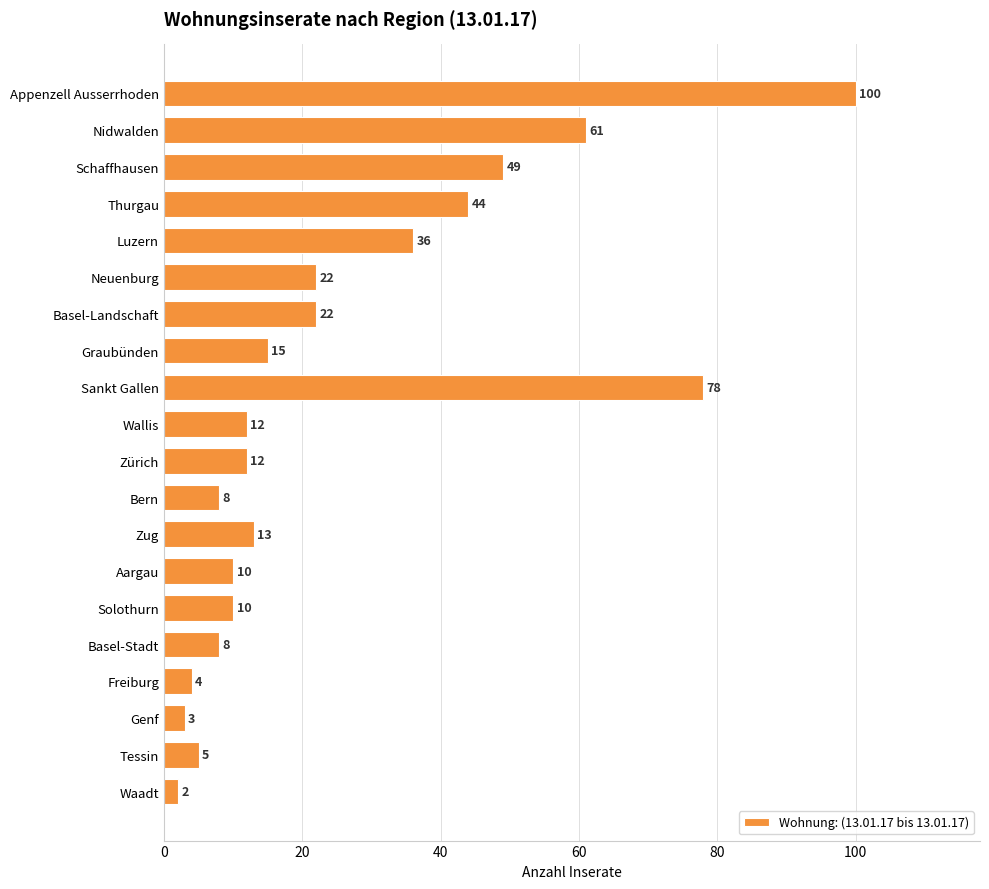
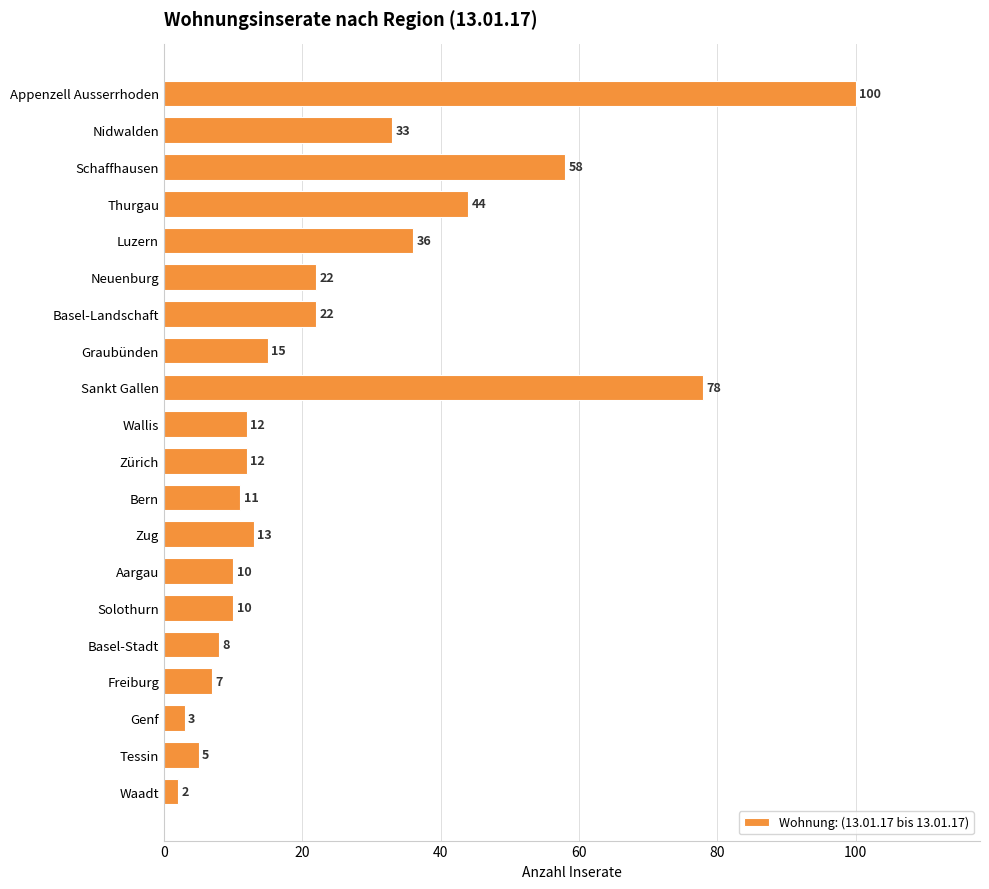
  {
    "Appenzell Ausserrhoden": 100,
-   "Nidwalden": 61,
-   "Schaffhausen": 49,
+   "Nidwalden": 33,
+   "Schaffhausen": 58,
    "Thurgau": 44,
    "Luzern": 36,
    "Neuenburg": 22,
    "Basel-Landschaft": 22,
    "Graubünden": 15,
    "Sankt Gallen": 78,
    "Wallis": 12,
    "Zürich": 12,
-   "Bern": 8,
+   "Bern": 11,
    "Zug": 13,
    "Aargau": 10,
    "Solothurn": 10,
    "Basel-Stadt": 8,
-   "Freiburg": 4,
+   "Freiburg": 7,
    "Genf": 3,
    "Tessin": 5,
    "Waadt": 2
  }
